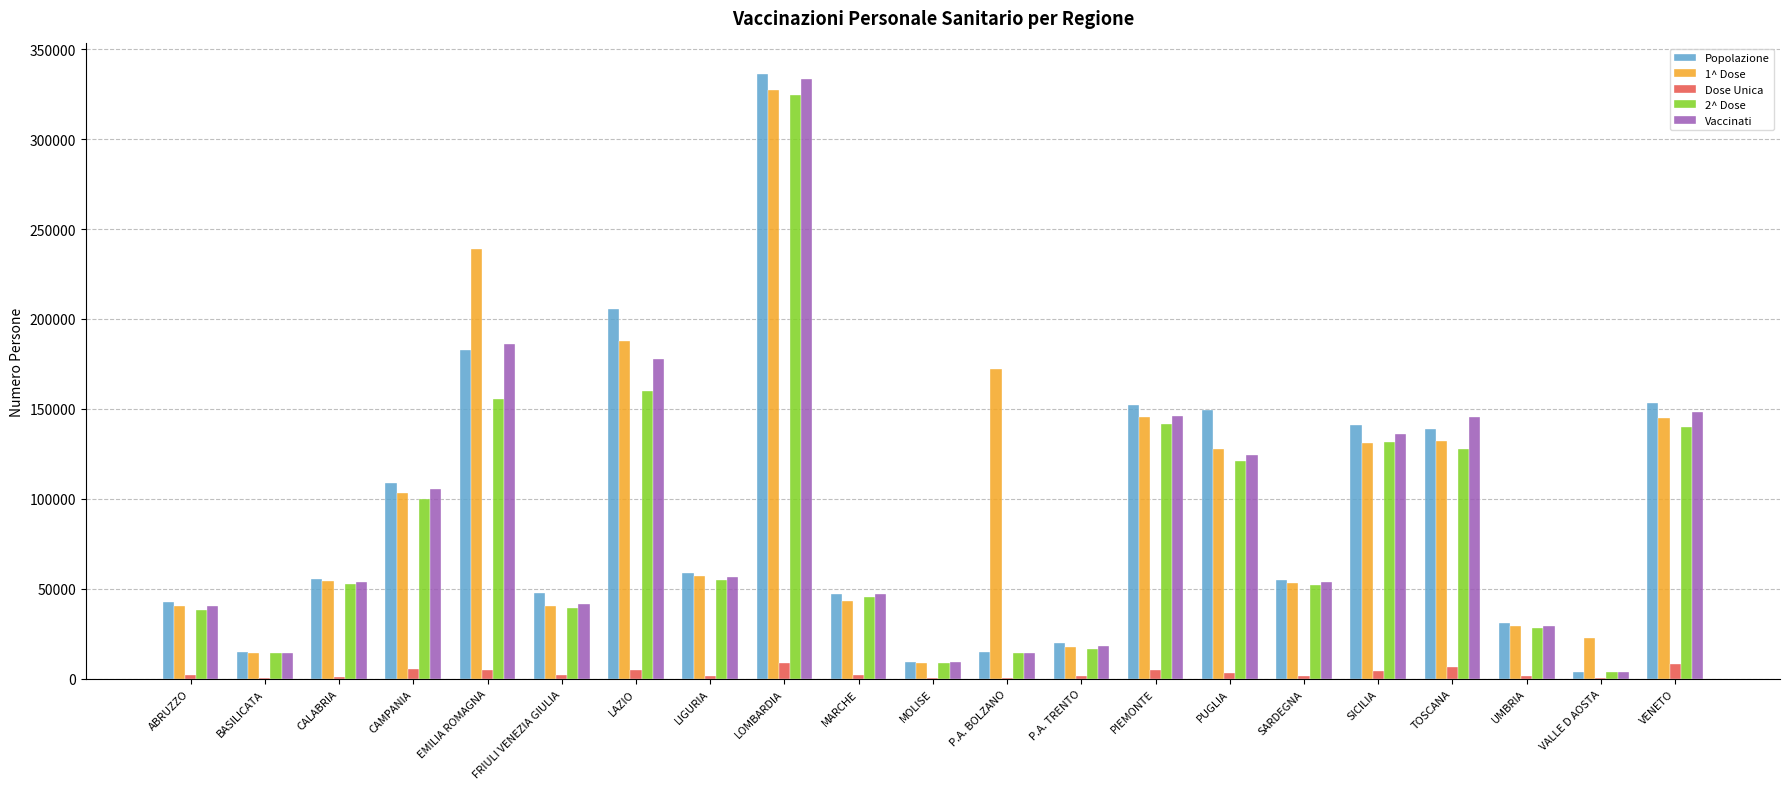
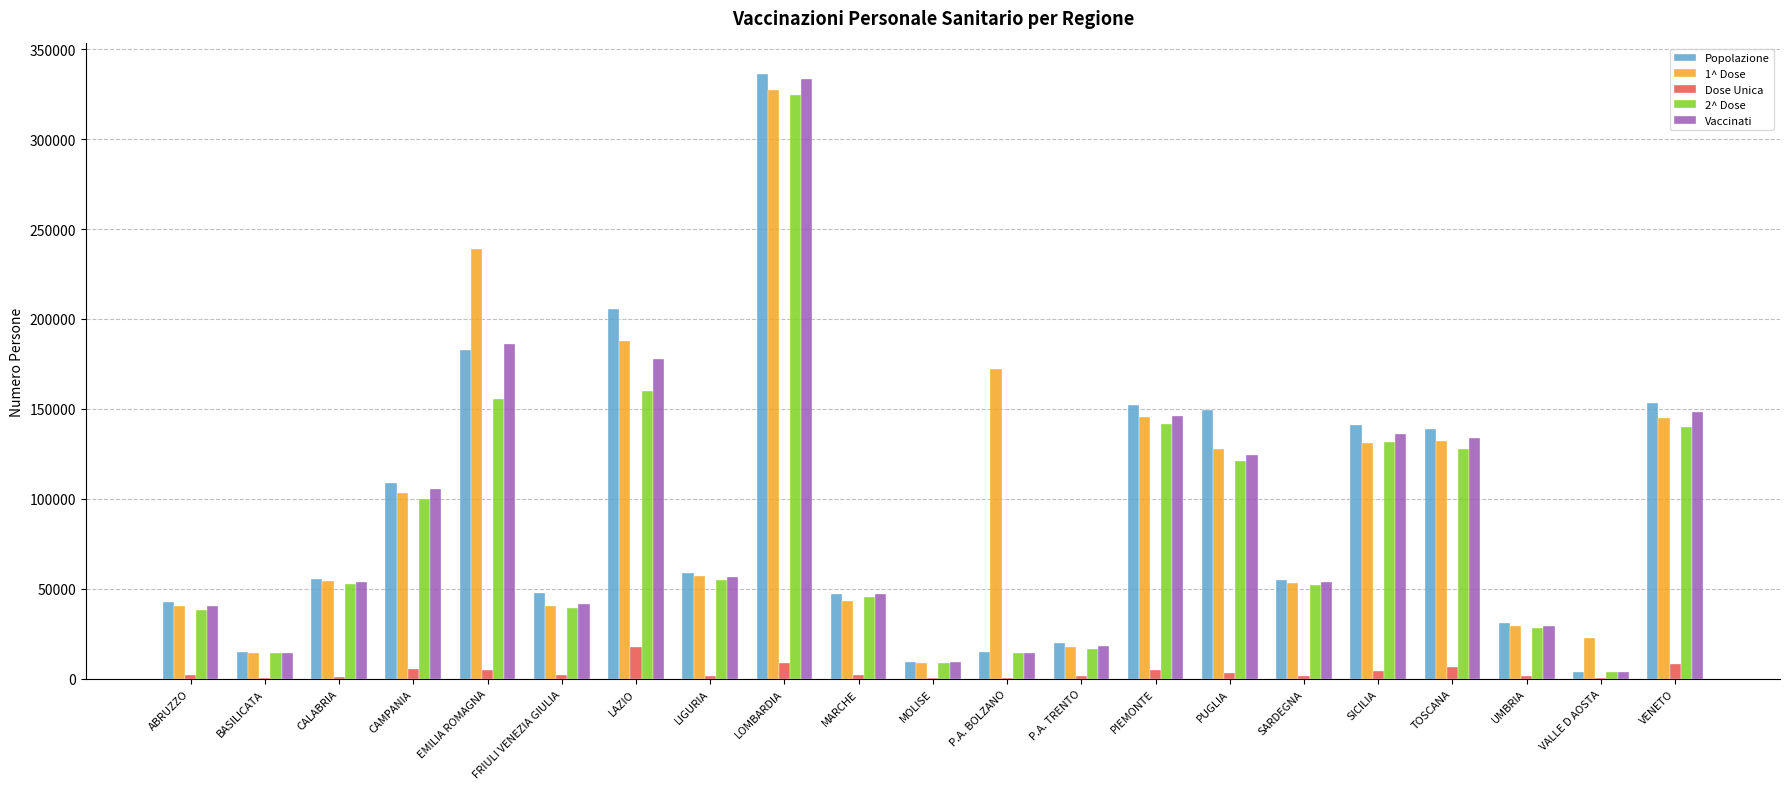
  {
    "Popolazione": {
      "ABRUZZO": 43000,
      "BASILICATA": 15000,
      "CALABRIA": 55000,
      "CAMPANIA": 109000,
      "EMILIA ROMAGNA": 183000,
      "FRIULI VENEZIA GIULIA": 48000,
      "LAZIO": 206000,
      "LIGURIA": 59000,
      "LOMBARDIA": 336000,
      "MARCHE": 47000,
      "MOLISE": 9000,
      "P.A. BOLZANO": 15000,
      "P.A. TRENTO": 20000,
      "PIEMONTE": 152000,
      "PUGLIA": 149000,
      "SARDEGNA": 55000,
      "SICILIA": 141000,
      "TOSCANA": 139000,
      "UMBRIA": 31000,
      "VALLE D AOSTA": 4000,
      "VENETO": 153000
    },
    "1^ Dose": {
      "ABRUZZO": 41000,
      "BASILICATA": 15000,
      "CALABRIA": 54000,
      "CAMPANIA": 103000,
      "EMILIA ROMAGNA": 239000,
      "FRIULI VENEZIA GIULIA": 41000,
      "LAZIO": 188000,
      "LIGURIA": 57000,
      "LOMBARDIA": 327000,
      "MARCHE": 43000,
      "MOLISE": 9000,
      "P.A. BOLZANO": 172000,
      "P.A. TRENTO": 18000,
      "PIEMONTE": 145000,
      "PUGLIA": 128000,
      "SARDEGNA": 54000,
      "SICILIA": 131000,
      "TOSCANA": 132000,
      "UMBRIA": 29000,
      "VALLE D AOSTA": 23000,
      "VENETO": 145000
    },
    "Dose Unica": {
      "ABRUZZO": 2000,
      "CAMPANIA": 6000,
      "EMILIA ROMAGNA": 5000,
      "FRIULI VENEZIA GIULIA": 2000,
-     "LAZIO": 5000,
+     "LAZIO": 18000,
      "LIGURIA": 2000,
      "LOMBARDIA": 9000,
      "MARCHE": 2000,
      "P.A. TRENTO": 2000,
      "PIEMONTE": 5000,
      "PUGLIA": 3000,
      "SARDEGNA": 1000,
      "SICILIA": 5000,
      "TOSCANA": 6000,
      "UMBRIA": 1000,
      "VENETO": 8000
    },
    "2^ Dose": {
      "ABRUZZO": 38000,
      "BASILICATA": 14000,
      "CALABRIA": 53000,
      "CAMPANIA": 100000,
      "EMILIA ROMAGNA": 156000,
      "FRIULI VENEZIA GIULIA": 40000,
      "LAZIO": 160000,
      "LIGURIA": 55000,
      "LOMBARDIA": 325000,
      "MARCHE": 45000,
      "MOLISE": 9000,
      "P.A. BOLZANO": 14000,
      "P.A. TRENTO": 16000,
      "PIEMONTE": 141000,
      "PUGLIA": 121000,
      "SARDEGNA": 52000,
      "SICILIA": 131000,
      "TOSCANA": 128000,
      "UMBRIA": 28000,
      "VALLE D AOSTA": 4000,
      "VENETO": 140000
    },
    "Vaccinati": {
      "ABRUZZO": 41000,
      "BASILICATA": 14000,
      "CALABRIA": 54000,
      "CAMPANIA": 105000,
      "EMILIA ROMAGNA": 186000,
      "FRIULI VENEZIA GIULIA": 42000,
      "LAZIO": 178000,
      "LIGURIA": 56000,
      "LOMBARDIA": 334000,
      "MARCHE": 47000,
      "MOLISE": 9000,
      "P.A. BOLZANO": 14000,
      "P.A. TRENTO": 18000,
      "PIEMONTE": 146000,
      "PUGLIA": 124000,
      "SARDEGNA": 54000,
      "SICILIA": 136000,
-     "TOSCANA": 146000,
+     "TOSCANA": 134000,
      "UMBRIA": 30000,
      "VALLE D AOSTA": 4000,
      "VENETO": 148000
    }
  }
